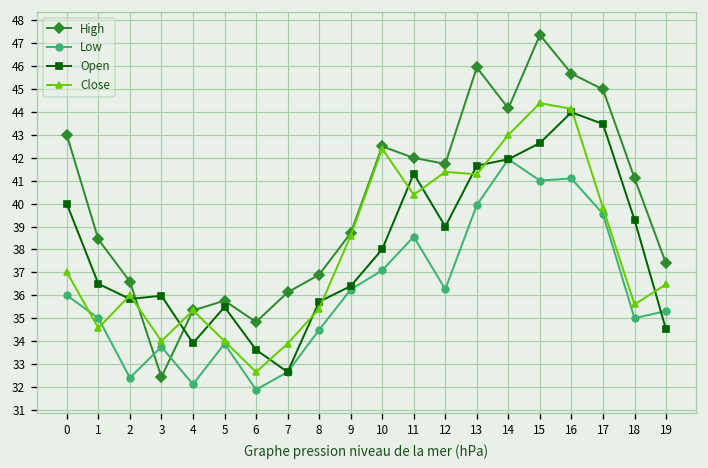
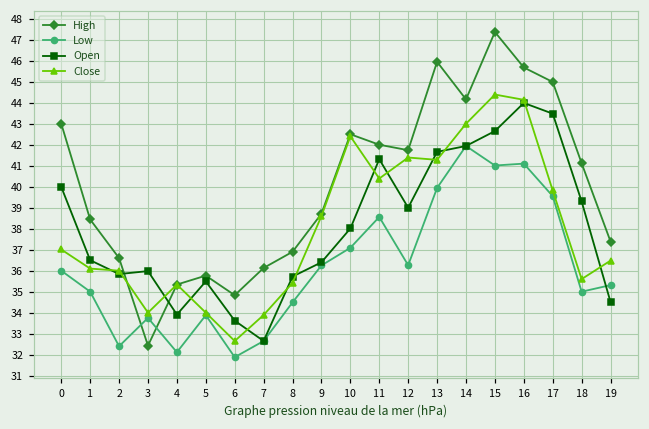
  {
    "High": {
      "0": 43.0,
      "1": 38.4,
      "2": 36.6,
      "3": 32.4,
      "5": 35.8,
      "6": 34.8,
      "7": 36.1,
      "8": 36.9,
      "11": 42.0,
      "12": 41.7,
      "13": 45.9,
      "14": 44.2,
      "15": 47.4,
      "16": 45.7,
      "17": 45.0,
      "18": 41.1,
      "19": 37.4
    },
    "Low": {
      "0": 36.0,
      "1": 35.0,
      "2": 32.4,
      "3": 33.8,
      "4": 32.1,
      "6": 31.9,
      "8": 34.5,
      "9": 36.3,
      "10": 37.1,
      "11": 38.6,
      "12": 36.3,
      "13": 39.9,
      "15": 41.0,
      "16": 41.1,
      "17": 39.5,
      "18": 35.0,
      "19": 35.3
    },
    "Open": {
      "0": 40.0,
      "1": 36.5,
      "2": 35.8,
      "3": 36.0,
      "4": 33.9,
      "5": 35.5,
      "6": 33.6,
      "8": 35.7,
      "9": 36.4,
      "10": 38.0,
      "11": 41.3,
      "12": 39.0,
      "13": 41.7,
      "15": 42.7,
      "16": 44.0,
      "17": 43.5,
      "18": 39.3,
      "19": 34.5
    },
    "Close": {
      "0": 37.0,
-     "1": 34.6,
+     "1": 36.1,
      "2": 36.0,
      "3": 34.0,
      "6": 32.7,
      "7": 33.9,
      "8": 35.4,
      "11": 40.4,
      "12": 41.4,
      "13": 41.3,
      "14": 43.0,
      "15": 44.4,
      "16": 44.1,
      "17": 39.8,
      "18": 35.6,
      "19": 36.5
    }
  }
